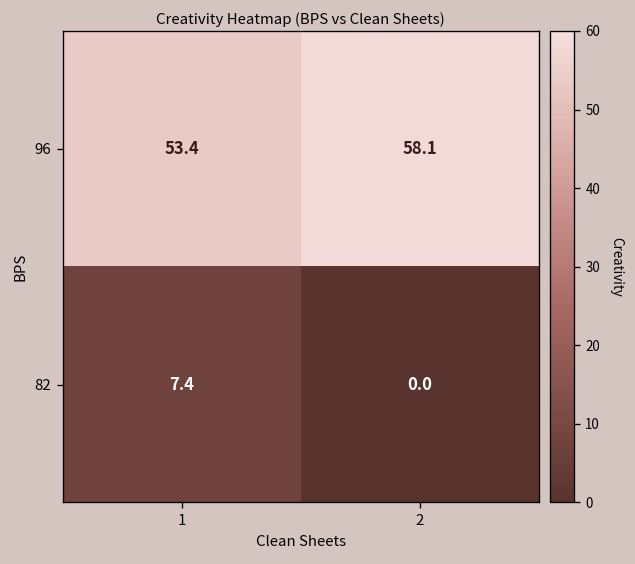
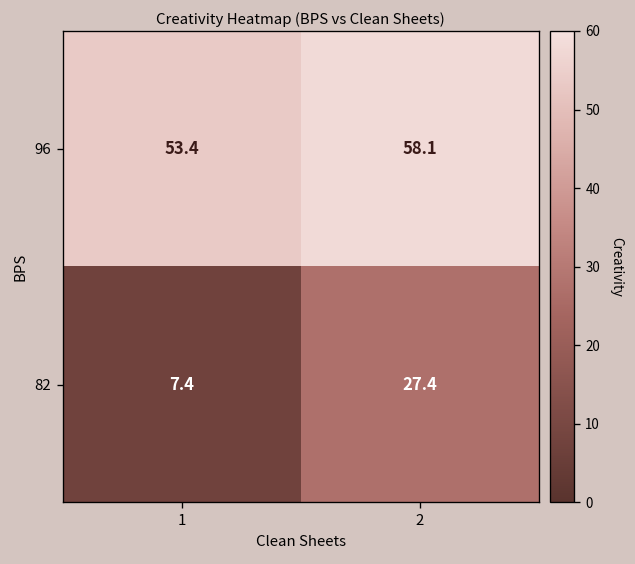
  {
    "96": {
      "1": 53.4,
      "2": 58.1
    },
    "82": {
      "1": 7.4,
-     "2": 0.0
+     "2": 27.4
    }
  }
